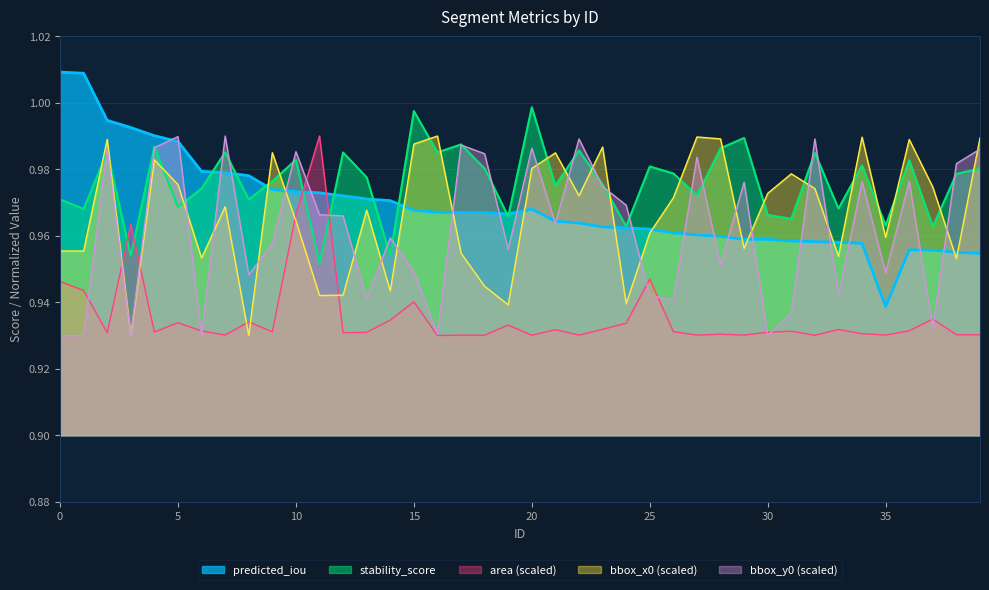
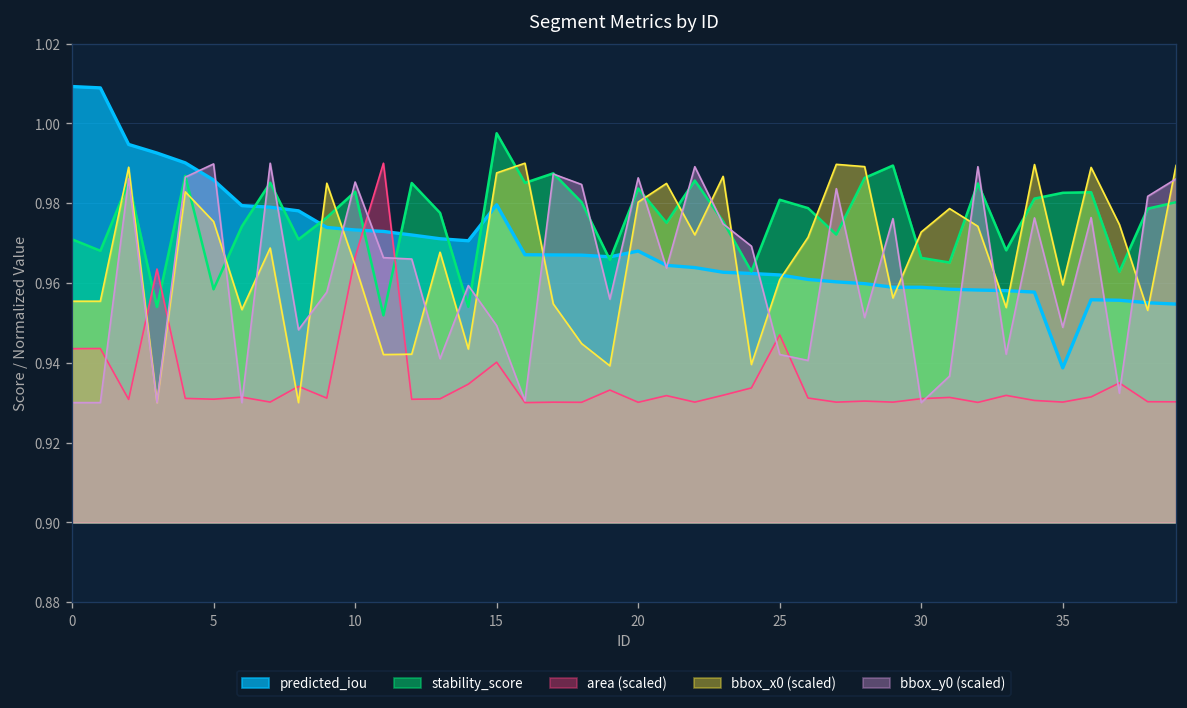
  {
    "predicted_iou": {
      "0": 1.009,
-     "5": 0.988,
+     "5": 0.986,
      "10": 0.973,
-     "15": 0.968,
+     "15": 0.980,
      "20": 0.968,
      "25": 0.962,
      "30": 0.959,
      "35": 0.939
    },
    "stability_score": {
      "0": 0.971,
-     "5": 0.969,
+     "5": 0.958,
      "10": 0.983,
      "15": 0.998,
-     "20": 0.999,
+     "20": 0.984,
      "25": 0.981,
      "30": 0.966,
-     "35": 0.963
+     "35": 0.983
    },
    "area (scaled)": {
-     "0": 0.946,
-     "5": 0.934,
+     "0": 0.944,
+     "5": 0.931,
      "10": 0.966,
      "15": 0.940,
      "20": 0.930,
      "25": 0.947,
      "30": 0.931,
      "35": 0.930
    },
    "bbox_x0 (scaled)": {
      "0": 0.955,
      "5": 0.975,
      "10": 0.964,
      "15": 0.988,
      "20": 0.980,
      "25": 0.961,
      "30": 0.973,
      "35": 0.960
    },
    "bbox_y0 (scaled)": {
      "0": 0.930,
      "5": 0.990,
      "10": 0.985,
      "15": 0.949,
      "20": 0.986,
      "25": 0.942,
      "30": 0.930,
      "35": 0.949
    }
  }
